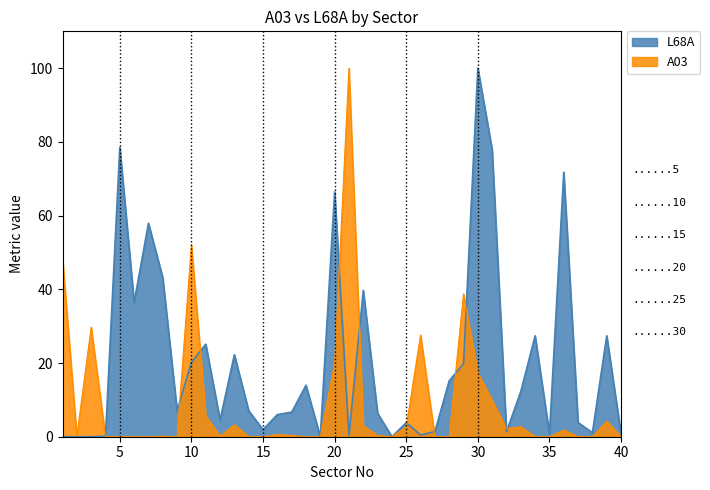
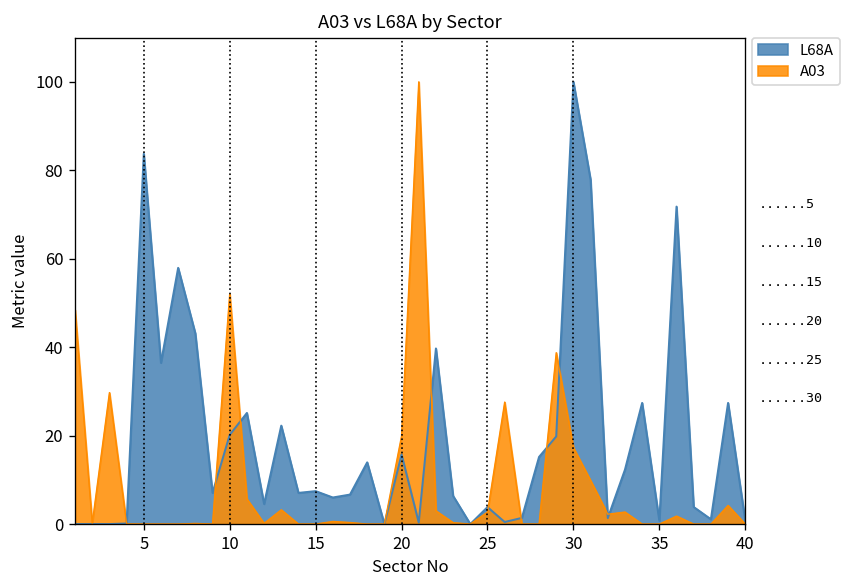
  {
    "L68A": {
-     "5": 79,
+     "5": 84,
      "10": 20,
-     "15": 2,
-     "20": 66,
+     "15": 7,
+     "20": 16,
      "25": 4,
      "30": 100,
      "35": 1,
      "40": 1
    },
    "A03": {
      "5": 0,
      "10": 52,
      "15": 0,
      "20": 20,
      "25": 3,
      "30": 17,
      "35": 0,
      "40": 0
    }
  }
